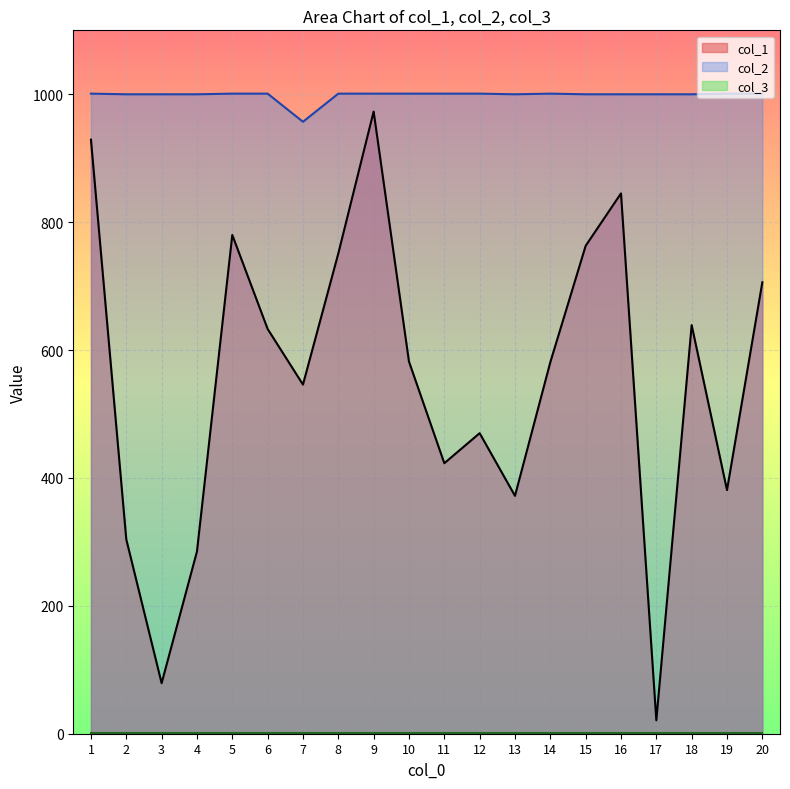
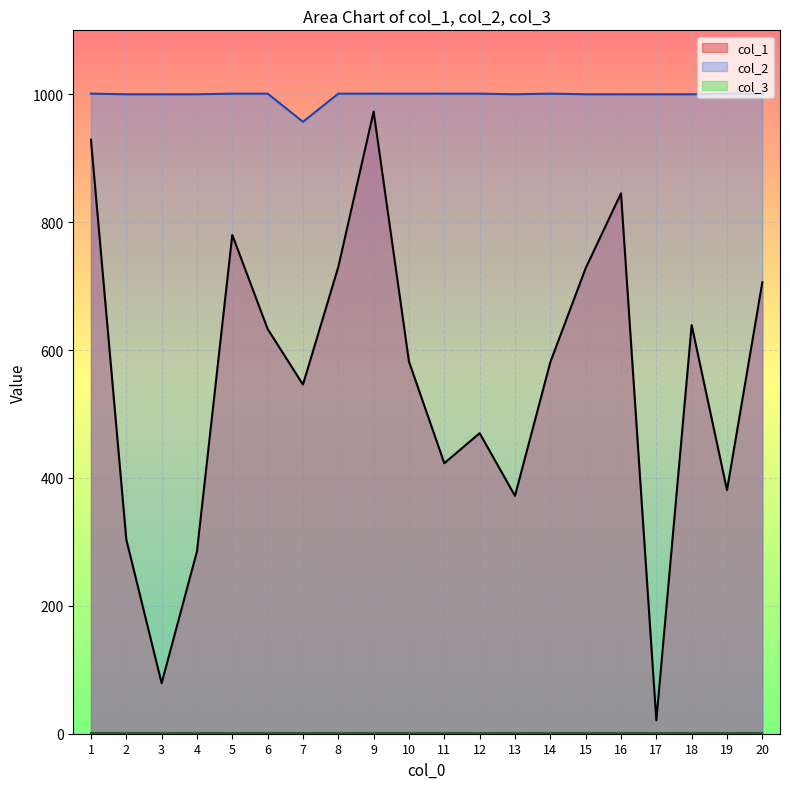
  {
    "col_1": {
      "1": 930,
      "2": 300,
      "3": 80,
      "4": 290,
      "5": 780,
      "6": 630,
      "7": 550,
-     "8": 750,
+     "8": 730,
      "9": 970,
      "10": 580,
      "11": 420,
      "12": 470,
      "13": 370,
      "14": 580,
-     "15": 760,
+     "15": 730,
      "16": 850,
      "17": 20,
      "18": 640,
      "19": 380,
      "20": 710
    },
    "col_2": {
      "1": 1000,
      "2": 1000,
      "3": 1000,
      "4": 1000,
      "5": 1000,
      "6": 1000,
      "7": 960,
      "8": 1000,
      "9": 1000,
      "10": 1000,
      "11": 1000,
      "12": 1000,
      "13": 1000,
      "14": 1000,
      "15": 1000,
      "16": 1000,
      "17": 1000,
      "18": 1000
    },
    "col_3": {
      "1": 0,
      "2": 0,
      "3": 0,
      "4": 0,
      "5": 0,
      "6": 0,
      "7": 0,
      "8": 0,
      "9": 0,
      "10": 0,
      "11": 0,
      "12": 0,
      "13": 0,
      "14": 0,
      "15": 0,
      "16": 0,
      "17": 0,
      "18": 0,
      "19": 0,
      "20": 0
    }
  }
